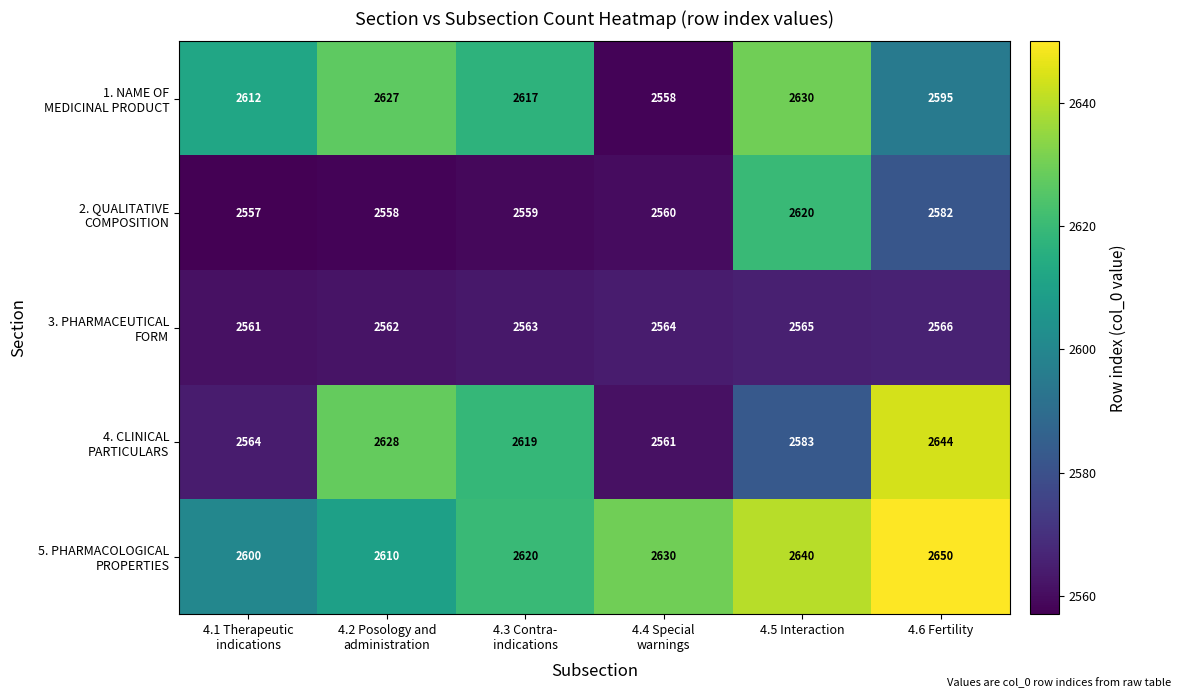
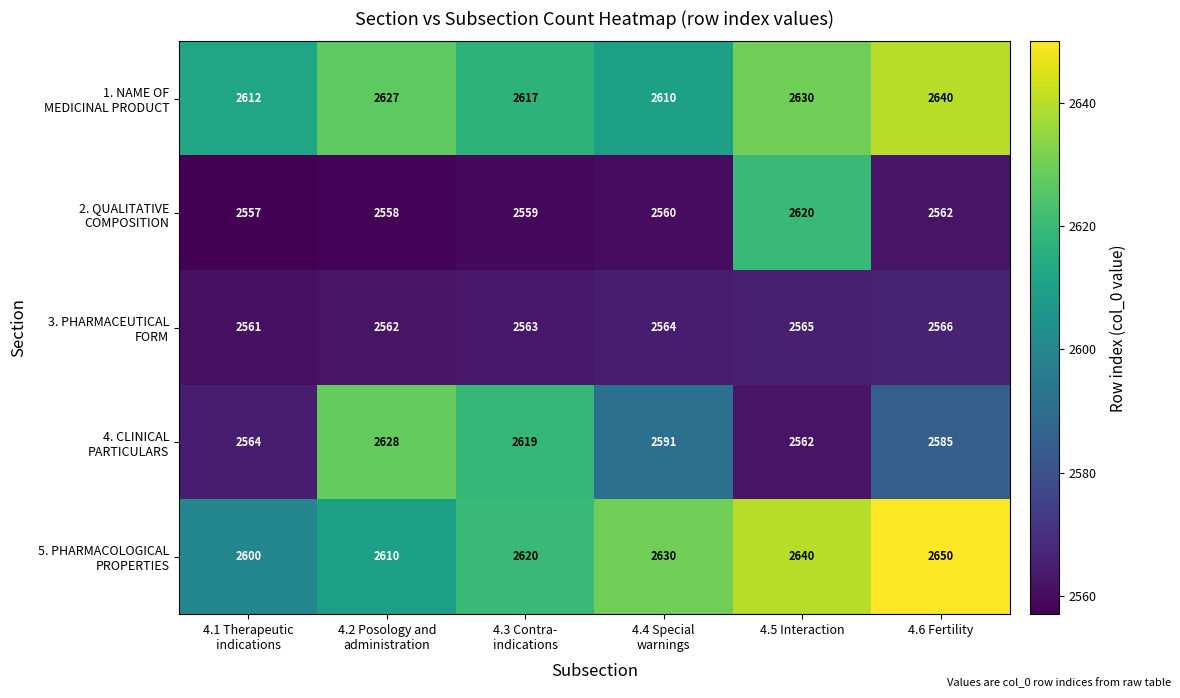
  {
    "1. NAME OF MEDICINAL PRODUCT": {
      "4.1 Therapeutic indications": 2612,
      "4.2 Posology and administration": 2627,
      "4.3 Contra- indications": 2617,
-     "4.4 Special warnings": 2558,
+     "4.4 Special warnings": 2610,
      "4.5 Interaction": 2630,
-     "4.6 Fertility": 2595
+     "4.6 Fertility": 2640
    },
    "2. QUALITATIVE COMPOSITION": {
      "4.1 Therapeutic indications": 2557,
      "4.2 Posology and administration": 2558,
      "4.3 Contra- indications": 2559,
      "4.4 Special warnings": 2560,
      "4.5 Interaction": 2620,
-     "4.6 Fertility": 2582
+     "4.6 Fertility": 2562
    },
    "3. PHARMACEUTICAL FORM": {
      "4.1 Therapeutic indications": 2561,
      "4.2 Posology and administration": 2562,
      "4.3 Contra- indications": 2563,
      "4.4 Special warnings": 2564,
      "4.5 Interaction": 2565,
      "4.6 Fertility": 2566
    },
    "4. CLINICAL PARTICULARS": {
      "4.1 Therapeutic indications": 2564,
      "4.2 Posology and administration": 2628,
      "4.3 Contra- indications": 2619,
-     "4.4 Special warnings": 2561,
-     "4.5 Interaction": 2583,
-     "4.6 Fertility": 2644
+     "4.4 Special warnings": 2591,
+     "4.5 Interaction": 2562,
+     "4.6 Fertility": 2585
    },
    "5. PHARMACOLOGICAL PROPERTIES": {
      "4.1 Therapeutic indications": 2600,
      "4.2 Posology and administration": 2610,
      "4.3 Contra- indications": 2620,
      "4.4 Special warnings": 2630,
      "4.5 Interaction": 2640,
      "4.6 Fertility": 2650
    }
  }
